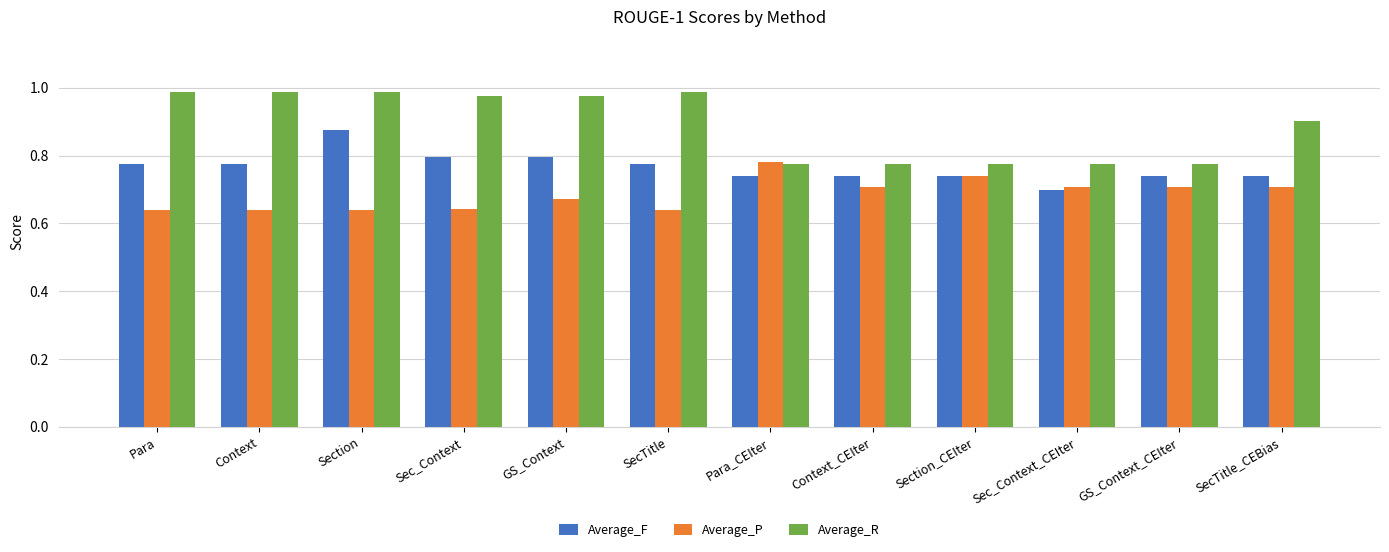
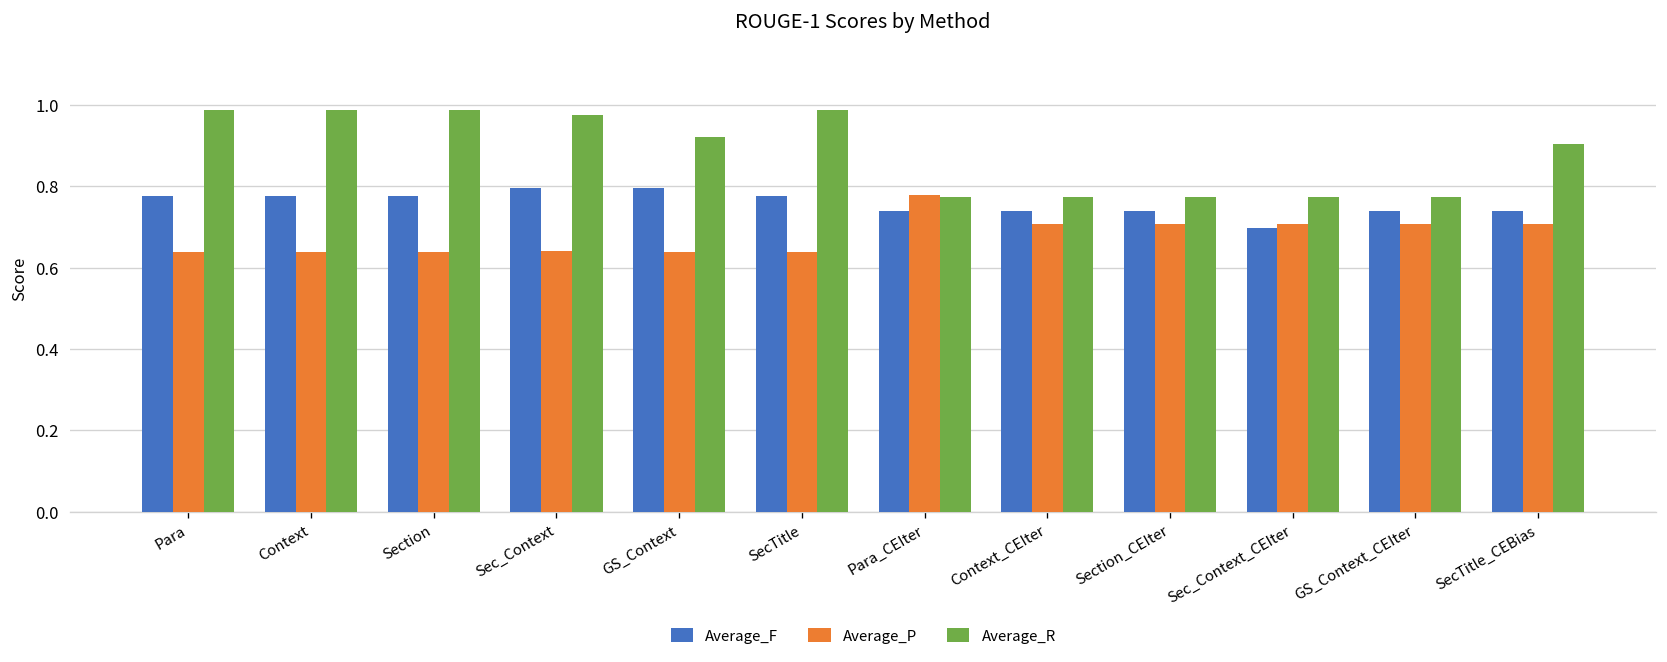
  {
    "Average_F": {
      "Para": 0.78,
      "Context": 0.78,
-     "Section": 0.88,
+     "Section": 0.78,
      "Sec_Context": 0.80,
      "GS_Context": 0.80,
      "SecTitle": 0.78,
      "Para_CEIter": 0.74,
      "Context_CEIter": 0.74,
      "Section_CEIter": 0.74,
      "Sec_Context_CEIter": 0.70,
      "GS_Context_CEIter": 0.74,
      "SecTitle_CEBias": 0.74
    },
    "Average_P": {
      "Para": 0.64,
      "Context": 0.64,
      "Section": 0.64,
      "Sec_Context": 0.64,
-     "GS_Context": 0.67,
+     "GS_Context": 0.64,
      "SecTitle": 0.64,
      "Para_CEIter": 0.78,
      "Context_CEIter": 0.71,
-     "Section_CEIter": 0.74,
+     "Section_CEIter": 0.71,
      "Sec_Context_CEIter": 0.71,
      "GS_Context_CEIter": 0.71,
      "SecTitle_CEBias": 0.71
    },
    "Average_R": {
      "Para": 0.99,
      "Context": 0.99,
      "Section": 0.99,
      "Sec_Context": 0.98,
-     "GS_Context": 0.98,
+     "GS_Context": 0.92,
      "SecTitle": 0.99,
      "Para_CEIter": 0.77,
      "Context_CEIter": 0.77,
      "Section_CEIter": 0.77,
      "Sec_Context_CEIter": 0.77,
      "GS_Context_CEIter": 0.77,
      "SecTitle_CEBias": 0.90
    }
  }
